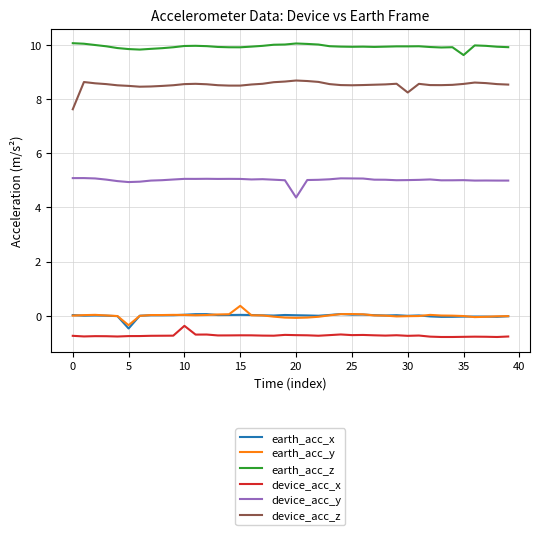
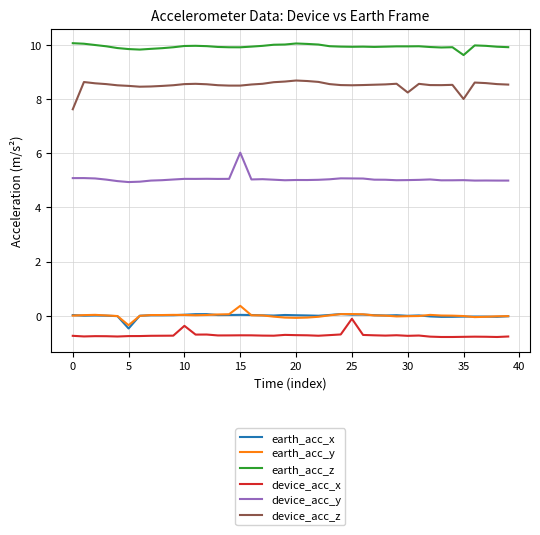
  {
    "earth_acc_x": {
      "5": -0.5,
      "15": 0.0,
      "20": 0.0
    },
    "earth_acc_y": {
      "5": -0.4,
      "15": 0.4,
      "20": -0.1
    },
    "earth_acc_z": {
      "0": 10.1,
      "5": 9.9,
      "10": 10.0,
      "15": 9.9,
      "20": 10.1,
      "25": 9.9,
      "30": 10.0,
      "35": 9.6
    },
    "device_acc_x": {
      "0": -0.7,
      "5": -0.8,
      "10": -0.4,
      "15": -0.7,
      "20": -0.7,
-     "25": -0.7,
+     "25": -0.1,
      "30": -0.7,
      "35": -0.8
    },
    "device_acc_y": {
      "0": 5.1,
      "5": 4.9,
      "10": 5.1,
-     "15": 5.1,
-     "20": 4.4,
+     "15": 6.0,
+     "20": 5.0,
      "25": 5.1,
      "30": 5.0,
      "35": 5.0
    },
    "device_acc_z": {
      "0": 7.6,
      "5": 8.5,
      "10": 8.6,
      "15": 8.5,
      "20": 8.7,
      "25": 8.5,
      "30": 8.2,
-     "35": 8.6
+     "35": 8.0
    }
  }
